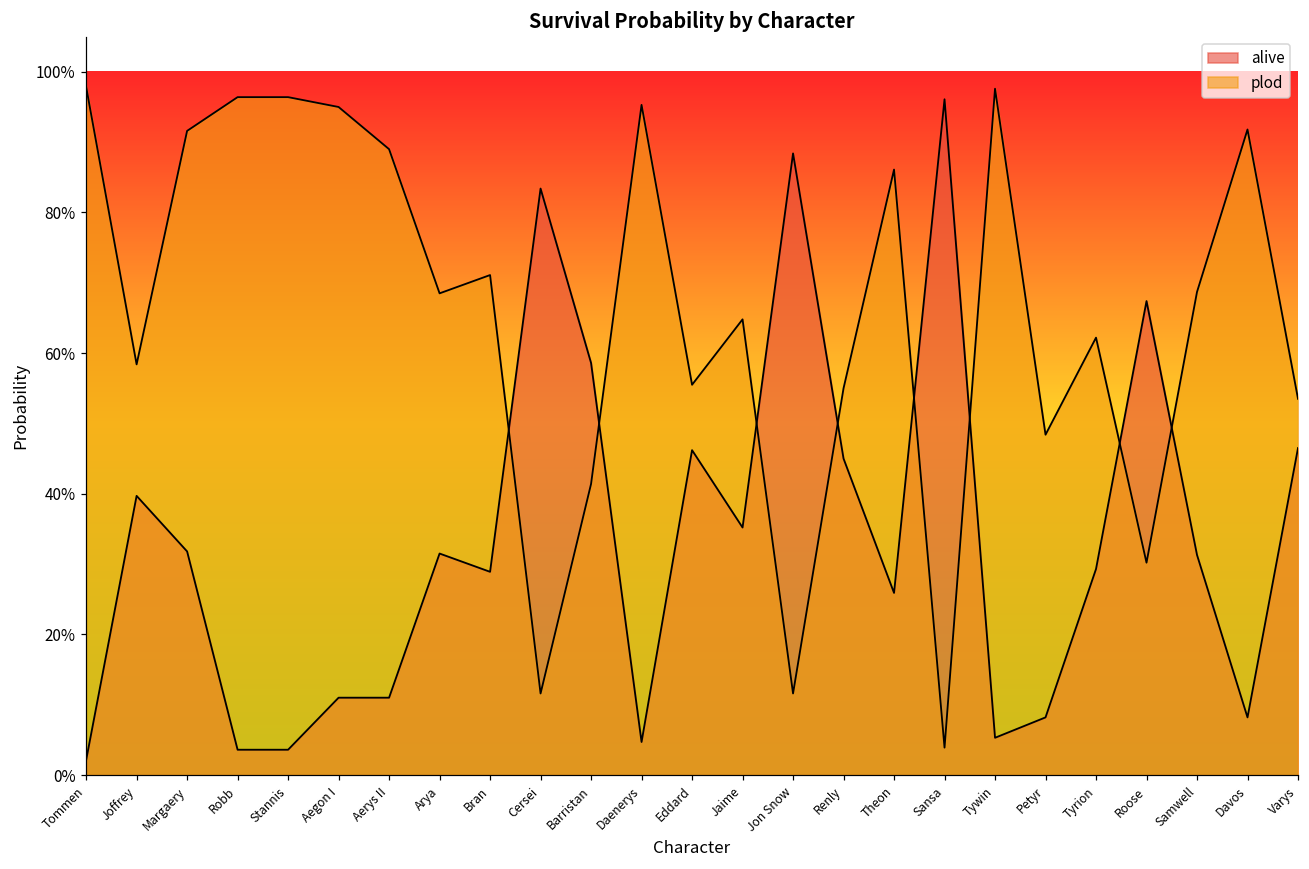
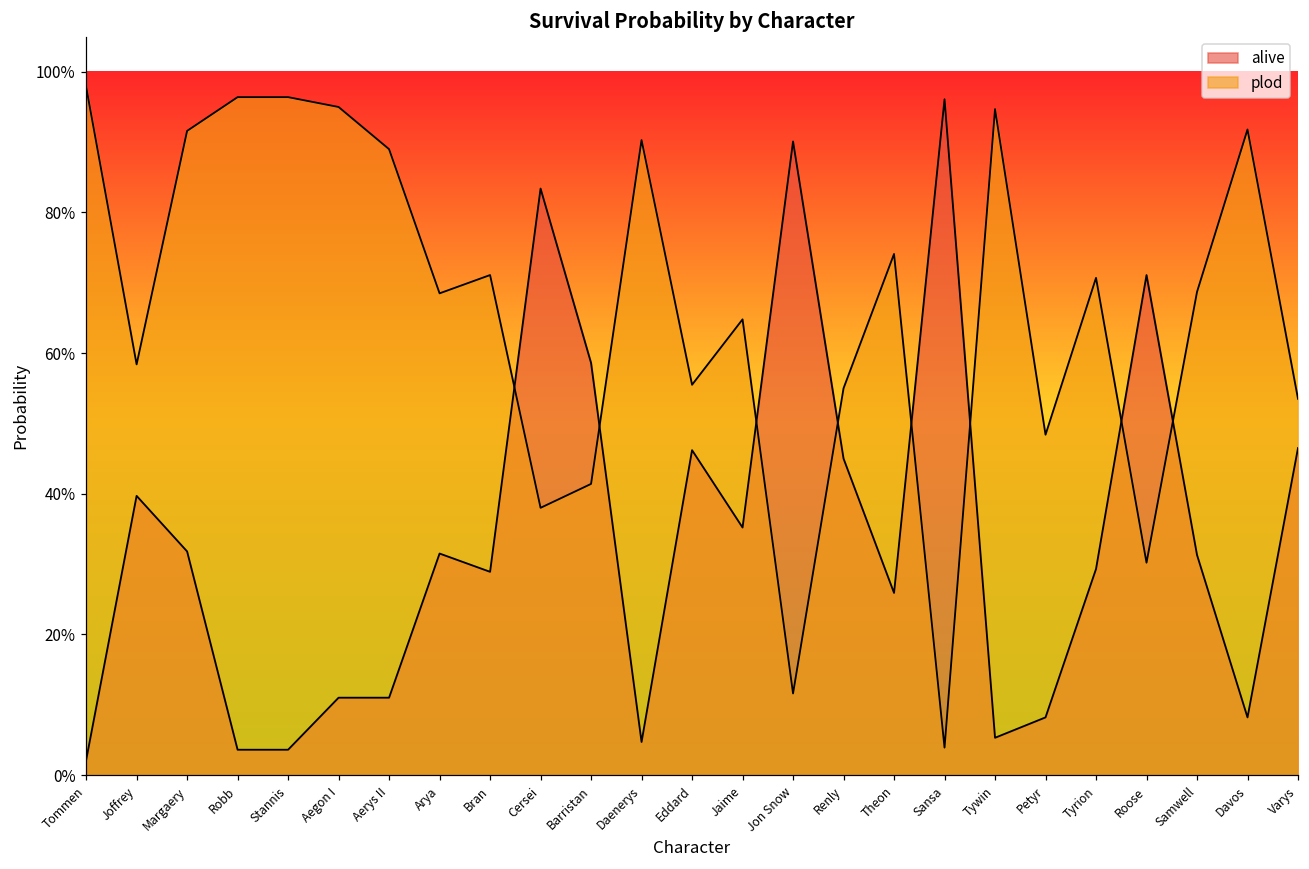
  {
    "alive": {
      "Tommen": "2%",
      "Joffrey": "40%",
      "Margaery": "32%",
      "Robb": "4%",
      "Stannis": "4%",
      "Aegon I": "11%",
      "Aerys II": "11%",
      "Arya": "32%",
      "Bran": "29%",
      "Cersei": "83%",
      "Barristan": "59%",
      "Daenerys": "5%",
      "Eddard": "46%",
      "Jaime": "35%",
-     "Jon Snow": "88%",
+     "Jon Snow": "90%",
      "Renly": "45%",
      "Theon": "26%",
      "Sansa": "96%",
      "Tywin": "5%",
      "Petyr": "8%",
      "Tyrion": "29%",
-     "Roose": "67%",
+     "Roose": "71%",
      "Samwell": "31%",
      "Davos": "8%",
      "Varys": "47%"
    },
    "plod": {
      "Tommen": "98%",
      "Joffrey": "58%",
      "Margaery": "92%",
      "Robb": "96%",
      "Stannis": "96%",
      "Aegon I": "95%",
      "Aerys II": "89%",
      "Arya": "69%",
      "Bran": "71%",
-     "Cersei": "12%",
+     "Cersei": "38%",
      "Barristan": "41%",
-     "Daenerys": "95%",
+     "Daenerys": "90%",
      "Eddard": "56%",
      "Jaime": "65%",
      "Jon Snow": "12%",
      "Renly": "55%",
-     "Theon": "86%",
+     "Theon": "74%",
      "Sansa": "4%",
-     "Tywin": "98%",
+     "Tywin": "95%",
      "Petyr": "48%",
-     "Tyrion": "62%",
+     "Tyrion": "71%",
      "Roose": "30%",
      "Samwell": "69%",
      "Davos": "92%",
      "Varys": "54%"
    }
  }
